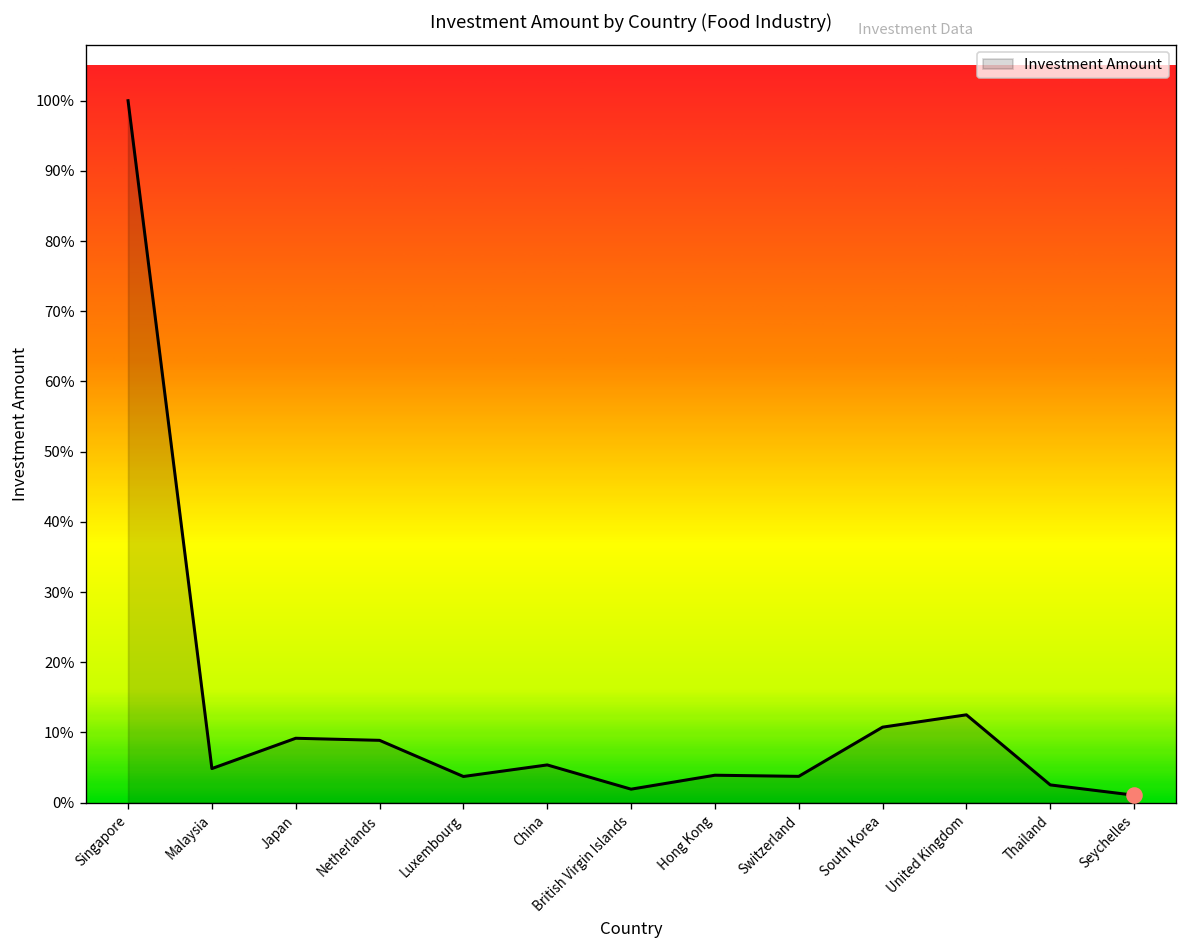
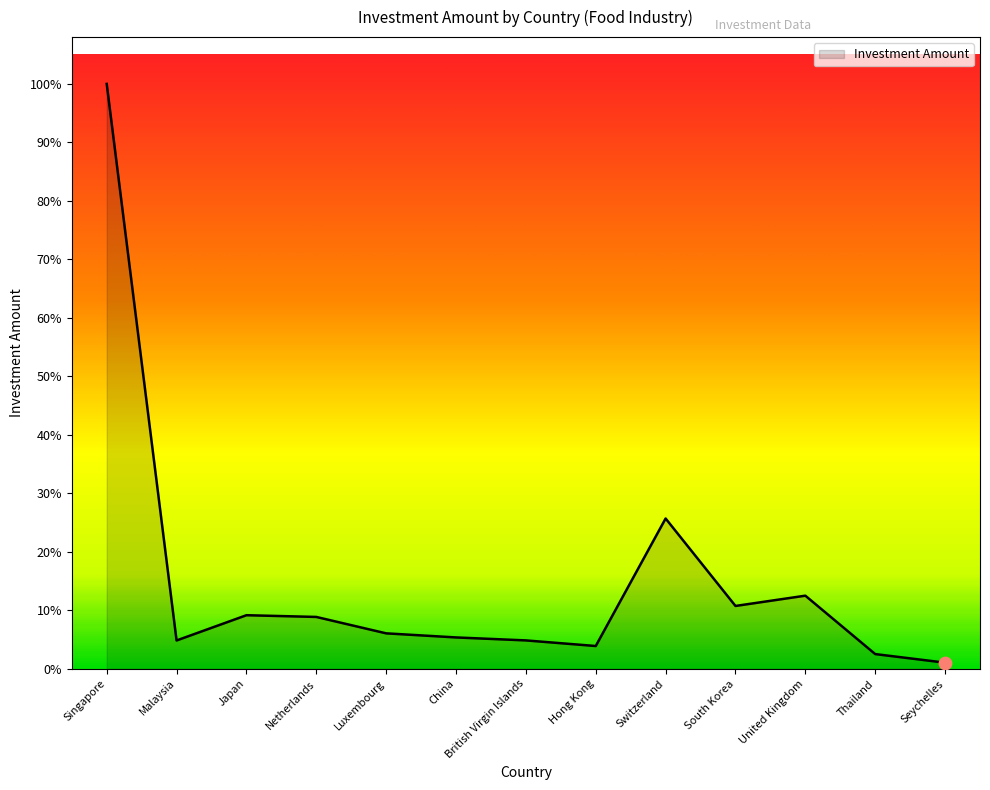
  {
    "Investment Amount": {
      "Singapore": "100%",
      "Malaysia": "5%",
      "Japan": "9%",
      "Netherlands": "9%",
-     "Luxembourg": "4%",
+     "Luxembourg": "6%",
      "China": "5%",
-     "British Virgin Islands": "2%",
+     "British Virgin Islands": "5%",
      "Hong Kong": "4%",
-     "Switzerland": "4%",
+     "Switzerland": "26%",
      "South Korea": "11%",
      "United Kingdom": "13%",
      "Thailand": "3%"
    }
  }
